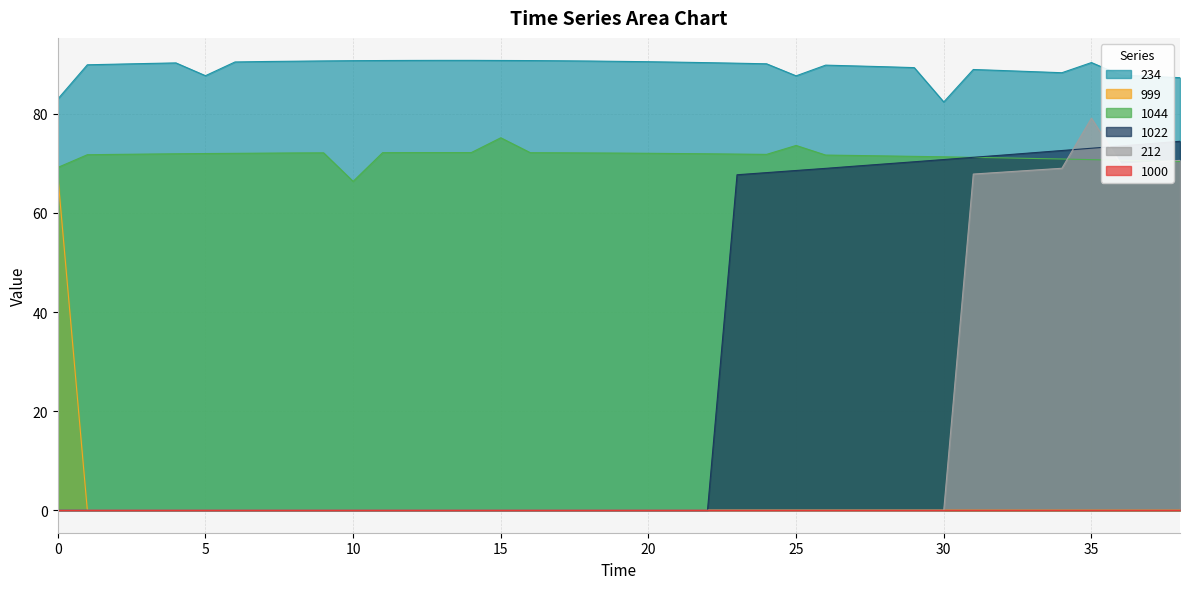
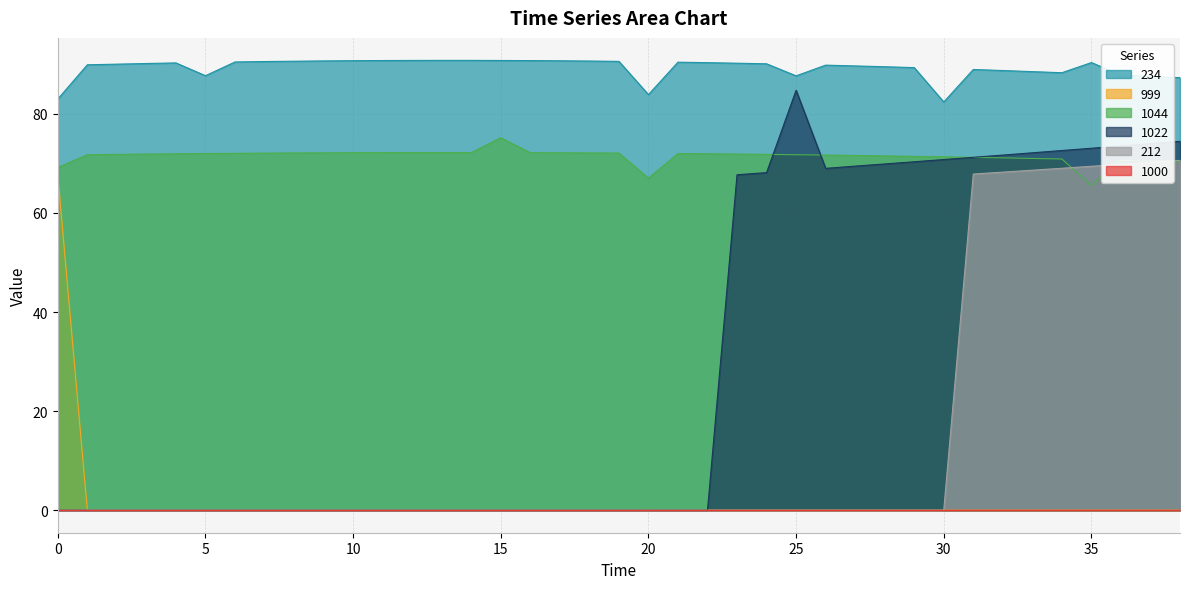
  {
    "234": {
      "0": 83,
      "5": 88,
      "10": 91,
      "15": 91,
-     "20": 91,
+     "20": 84,
      "25": 88,
      "30": 82,
      "35": 90
    },
    "999": {
      "0": 68
    },
    "1044": {
      "0": 69,
      "5": 72,
-     "10": 66,
+     "10": 72,
      "15": 75,
-     "20": 72,
-     "25": 74,
+     "20": 67,
+     "25": 72,
      "30": 71,
-     "35": 71
+     "35": 66
    },
    "1022": {
-     "25": 69,
+     "25": 85,
      "30": 71,
      "35": 73
    },
    "212": {
-     "35": 79
+     "35": 69
    }
  }
